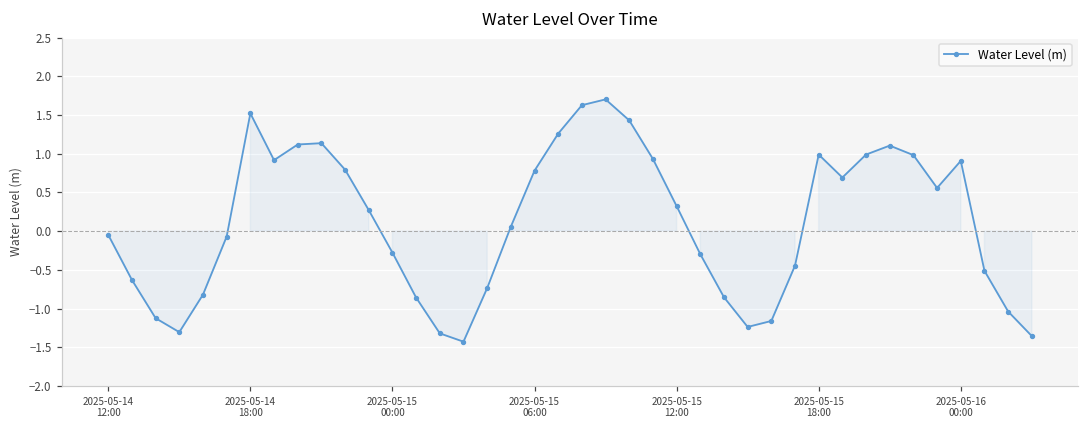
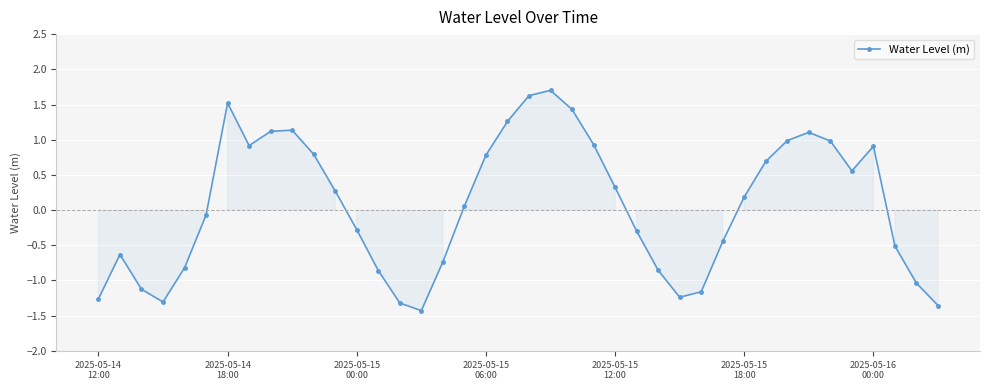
  {
-   "2025-05-14 12:00": 0.0,
+   "2025-05-14 12:00": -1.3,
    "2025-05-14 18:00": 1.5,
    "2025-05-15 00:00": -0.3,
    "2025-05-15 06:00": 0.8,
    "2025-05-15 12:00": 0.3,
-   "2025-05-15 18:00": 1.0,
+   "2025-05-15 18:00": 0.2,
    "2025-05-16 00:00": 0.9
  }
